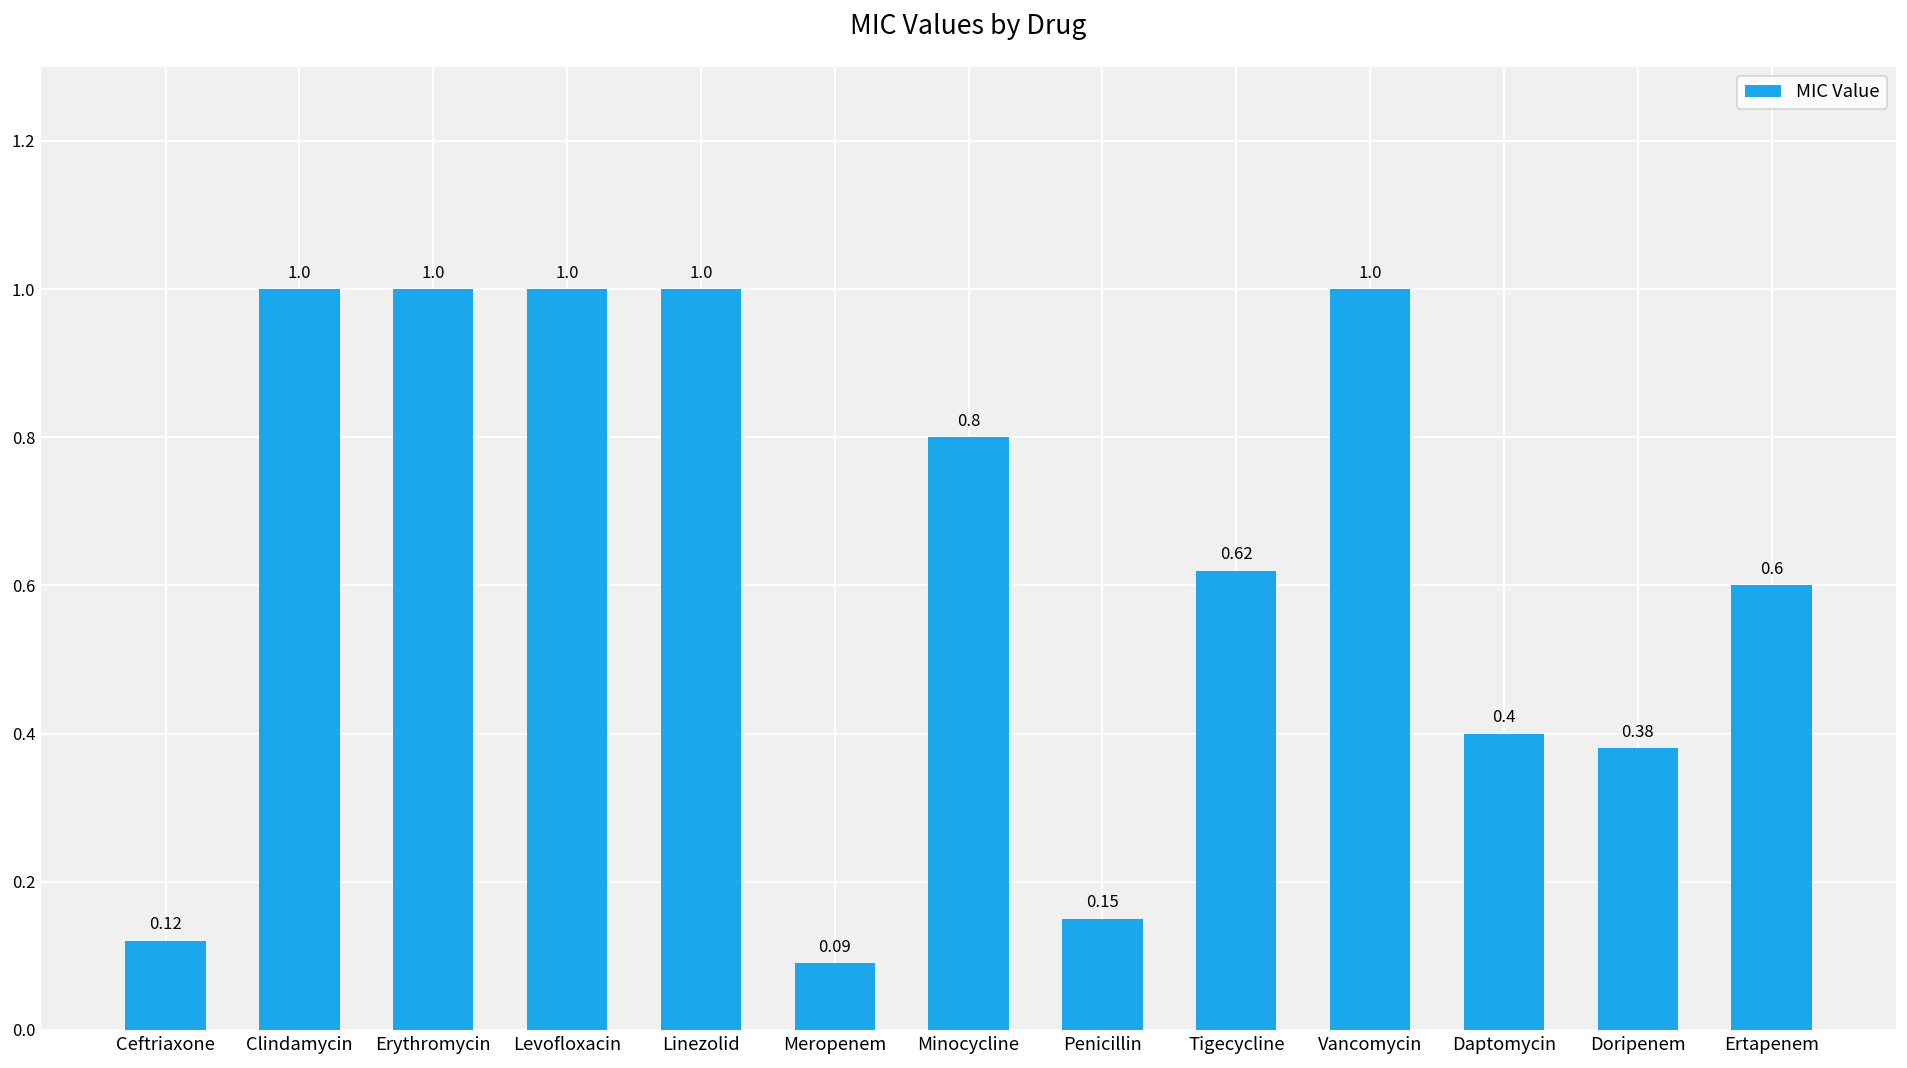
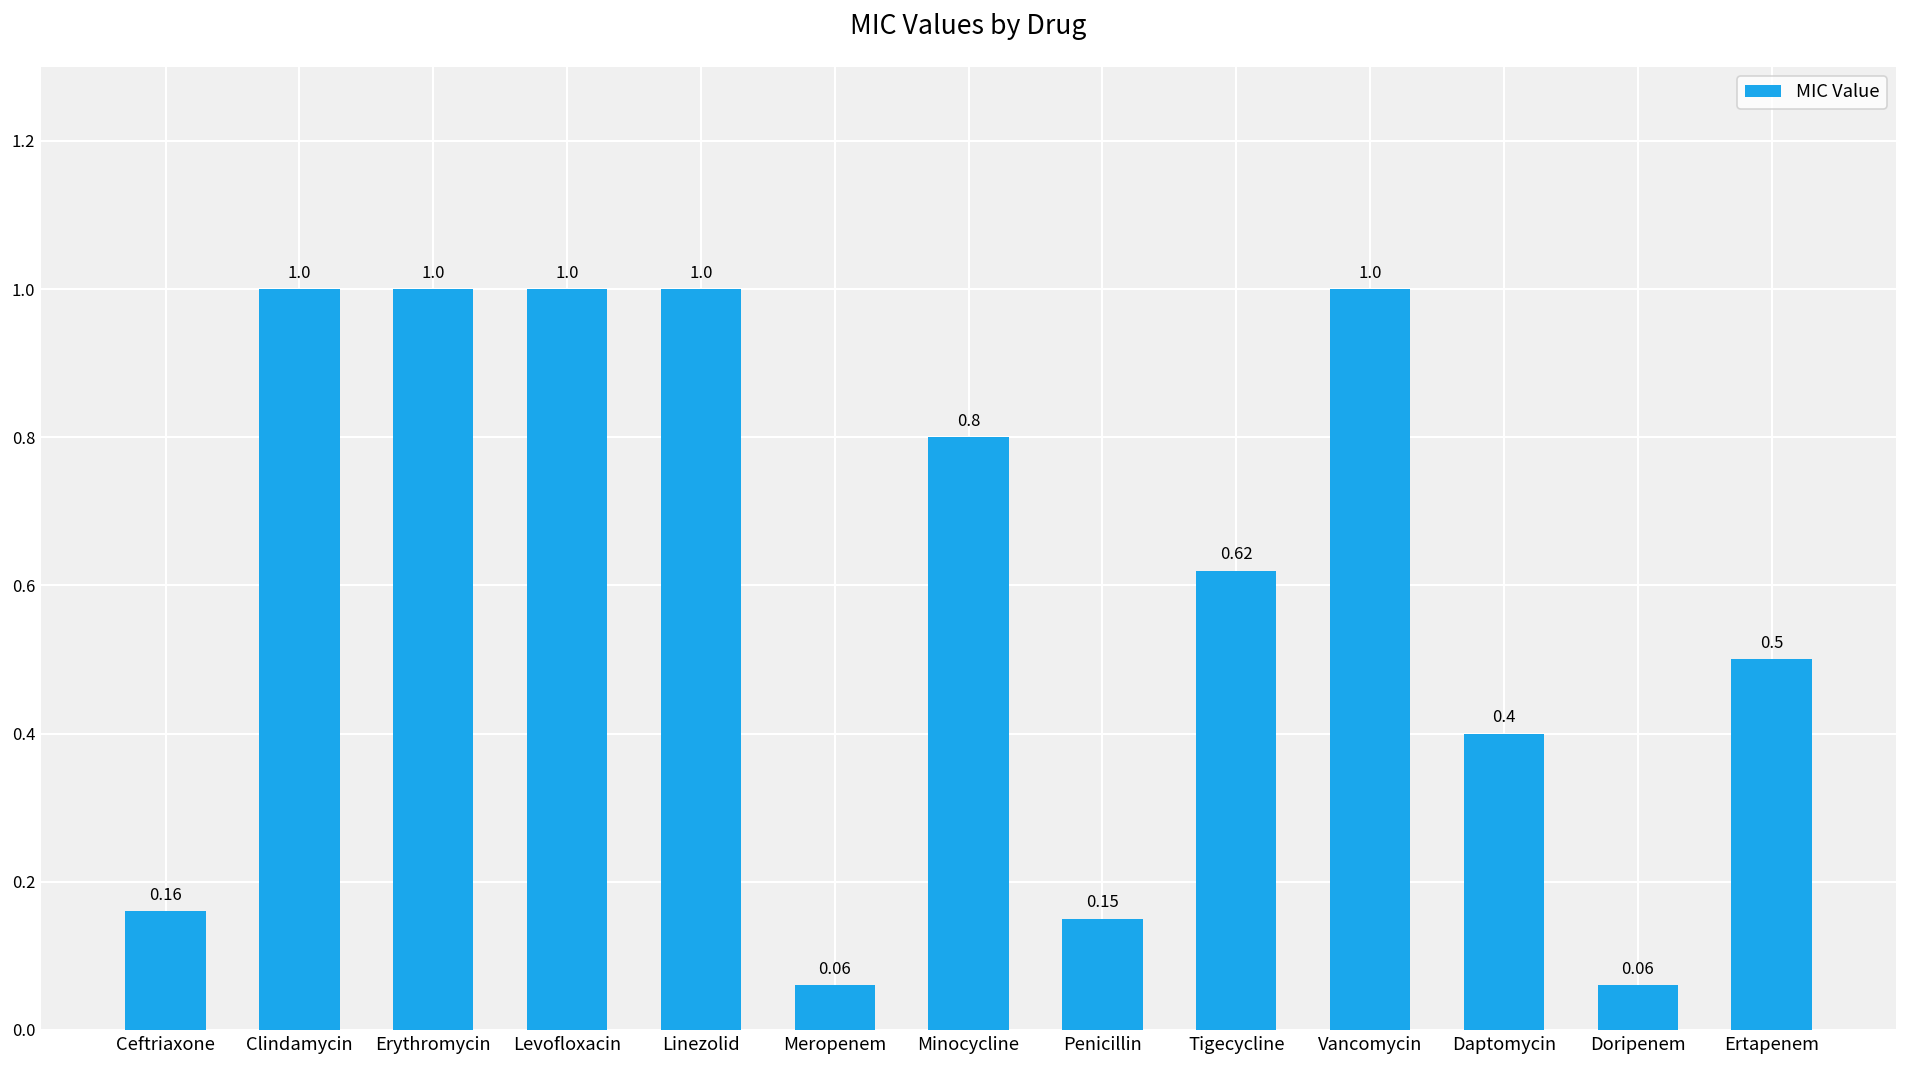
  {
-   "Ceftriaxone": 0.12,
+   "Ceftriaxone": 0.16,
    "Clindamycin": 1.0,
    "Erythromycin": 1.0,
    "Levofloxacin": 1.0,
    "Linezolid": 1.0,
-   "Meropenem": 0.09,
+   "Meropenem": 0.06,
    "Minocycline": 0.8,
    "Penicillin": 0.15,
    "Tigecycline": 0.62,
    "Vancomycin": 1.0,
    "Daptomycin": 0.4,
-   "Doripenem": 0.38,
-   "Ertapenem": 0.6
+   "Doripenem": 0.06,
+   "Ertapenem": 0.5
  }
